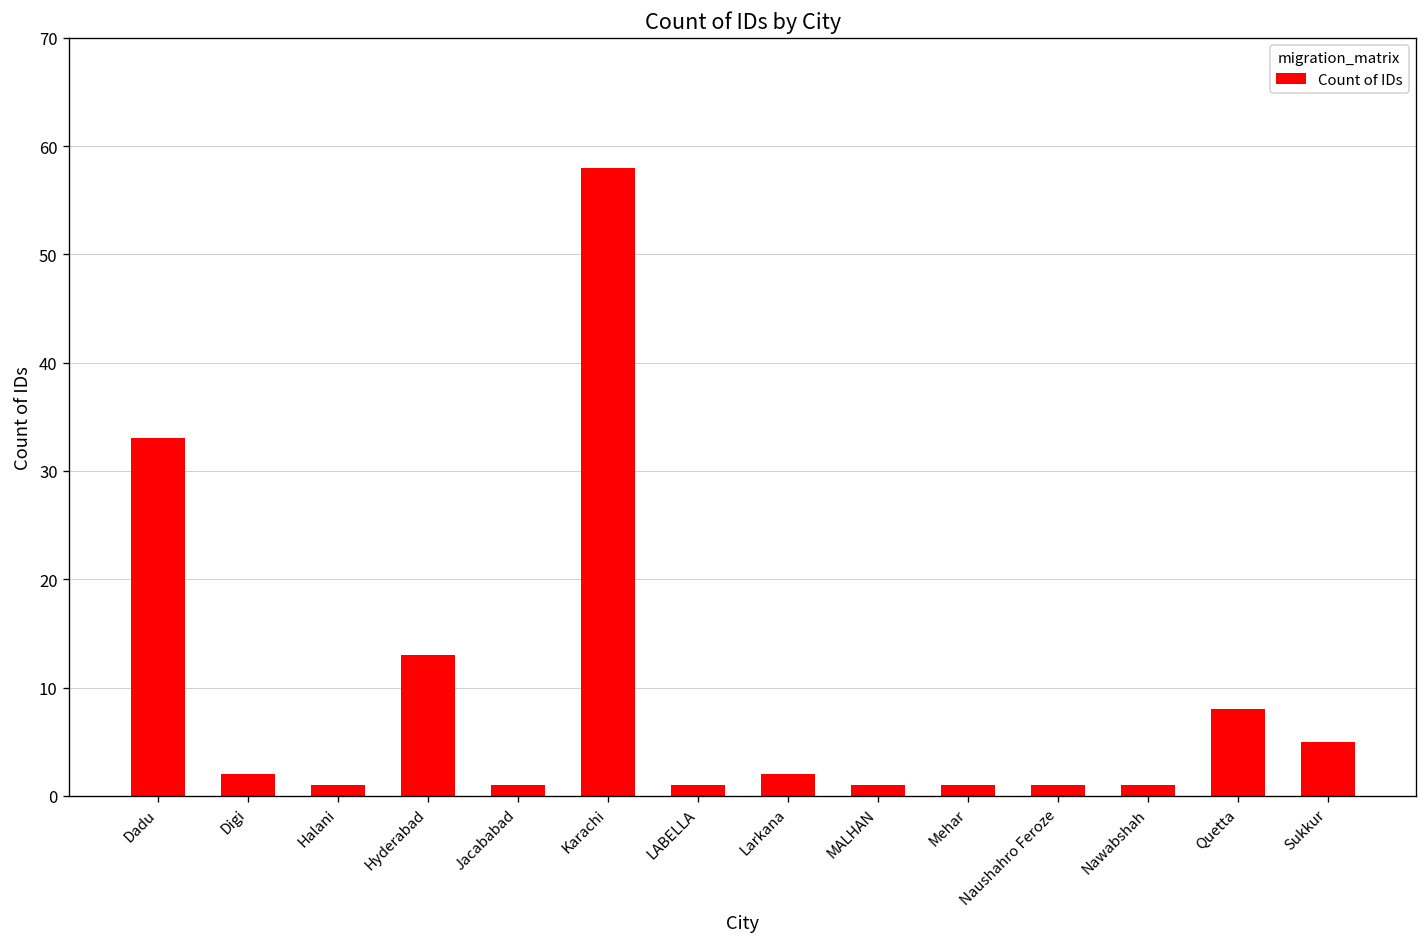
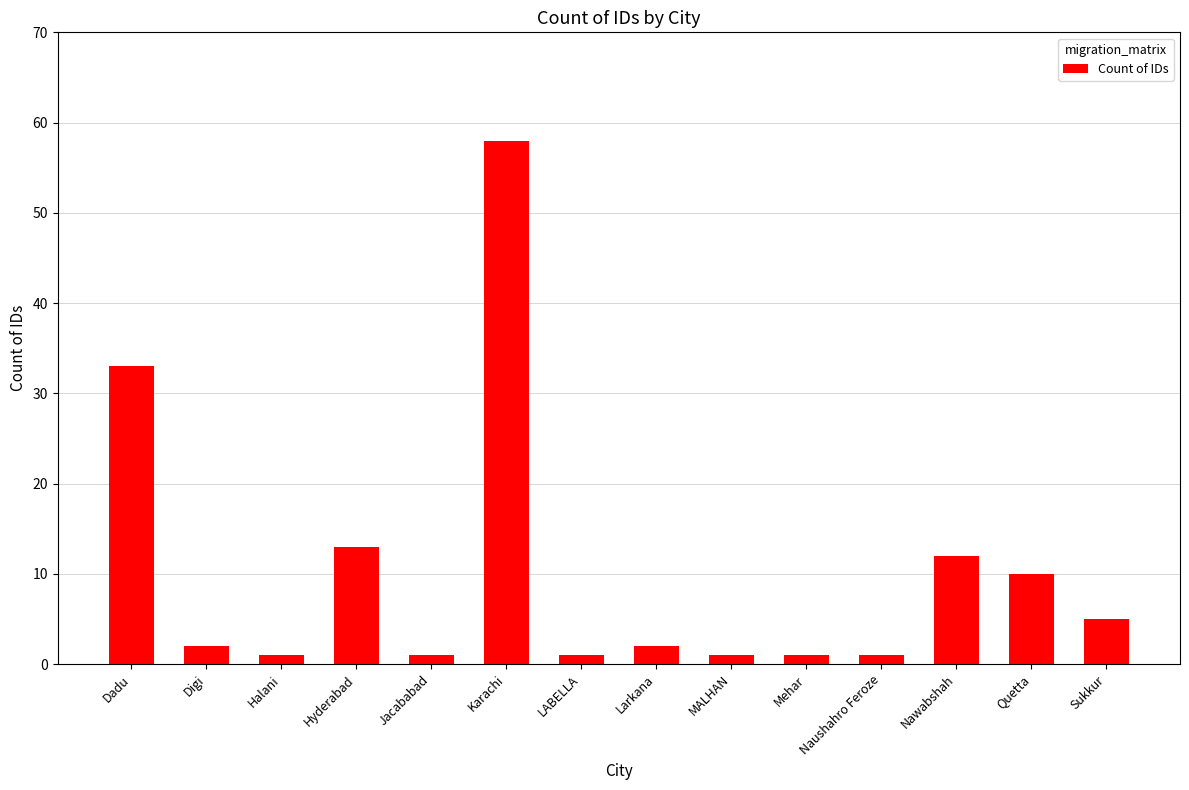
  {
    "Dadu": 33,
    "Digi": 2,
    "Halani": 1,
    "Hyderabad": 13,
    "Jacababad": 1,
    "Karachi": 58,
    "LABELLA": 1,
    "Larkana": 2,
    "MALHAN": 1,
    "Mehar": 1,
    "Naushahro Feroze": 1,
-   "Nawabshah": 1,
-   "Quetta": 8,
+   "Nawabshah": 12,
+   "Quetta": 10,
    "Sukkur": 5
  }
